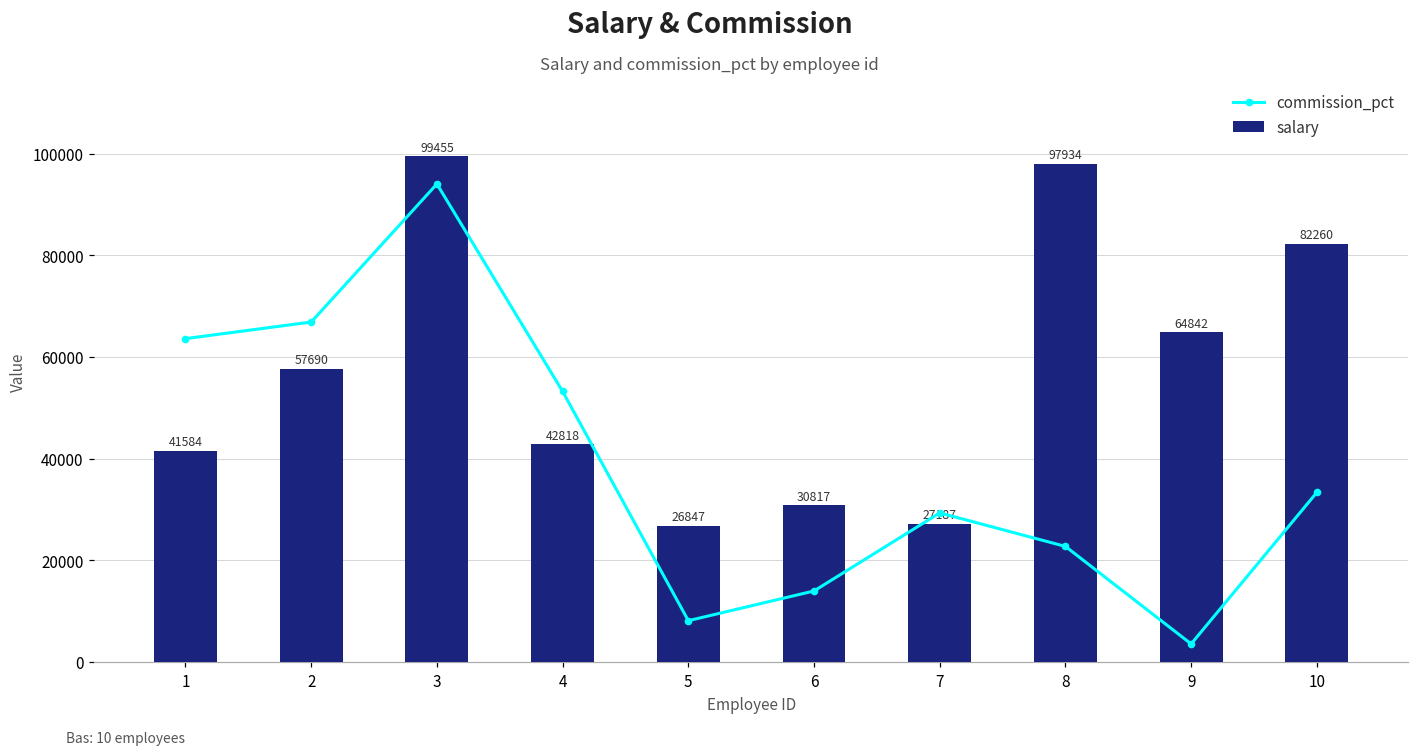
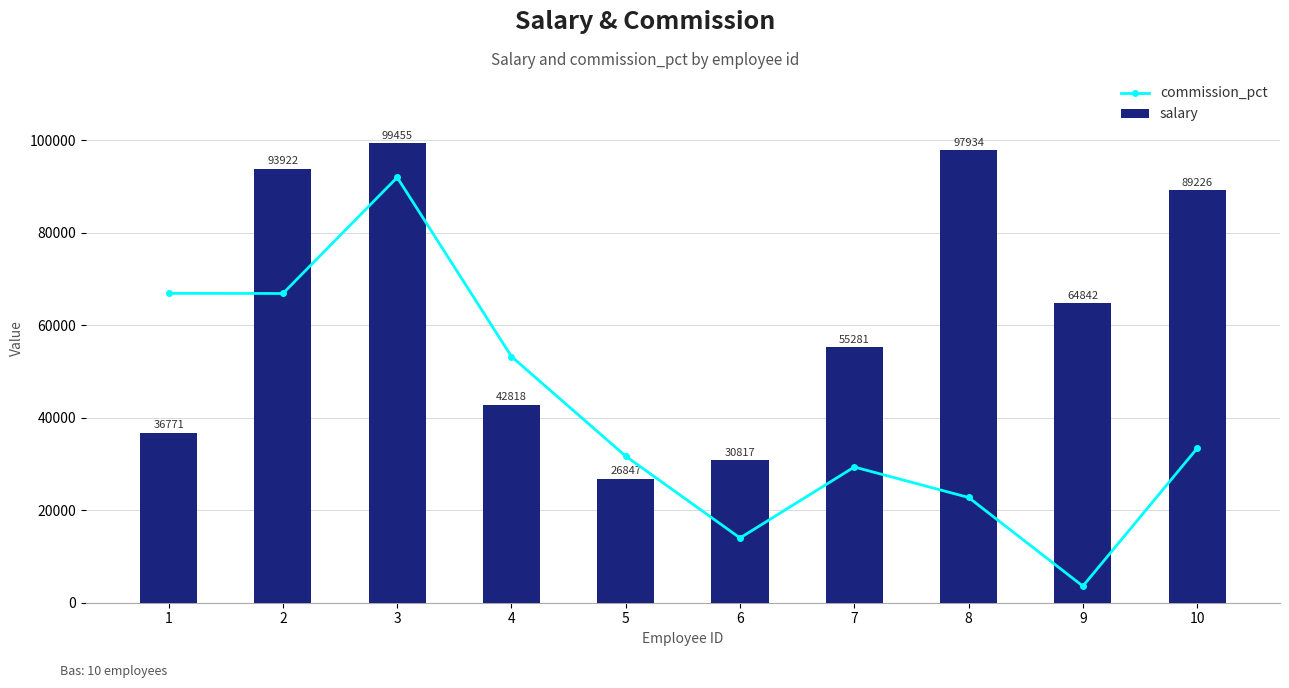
  {
    "commission_pct": {
-     "1": 64000,
+     "1": 67000,
      "2": 67000,
-     "3": 94000,
+     "3": 92000,
      "4": 53000,
-     "5": 8000,
+     "5": 32000,
      "6": 14000,
      "8": 23000,
      "9": 4000,
      "10": 33000
    },
    "salary": {
-     "1": 41584,
-     "2": 57690,
+     "1": 36771,
+     "2": 93922,
      "3": 99455,
      "4": 42818,
      "5": 26847,
      "6": 30817,
-     "7": 27187,
+     "7": 55281,
      "8": 97934,
      "9": 64842,
-     "10": 82260
+     "10": 89226
    }
  }
